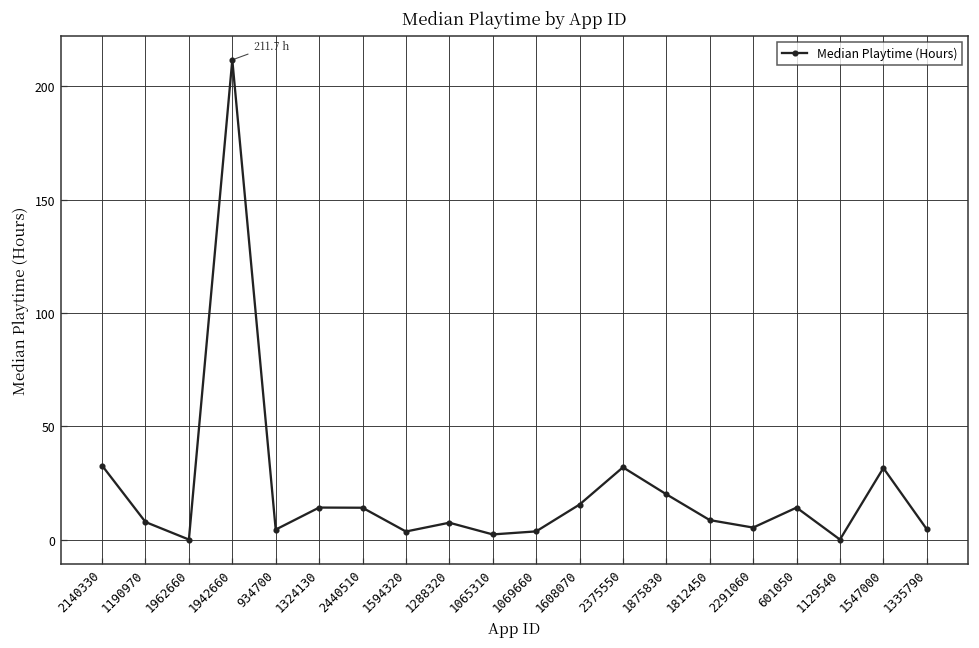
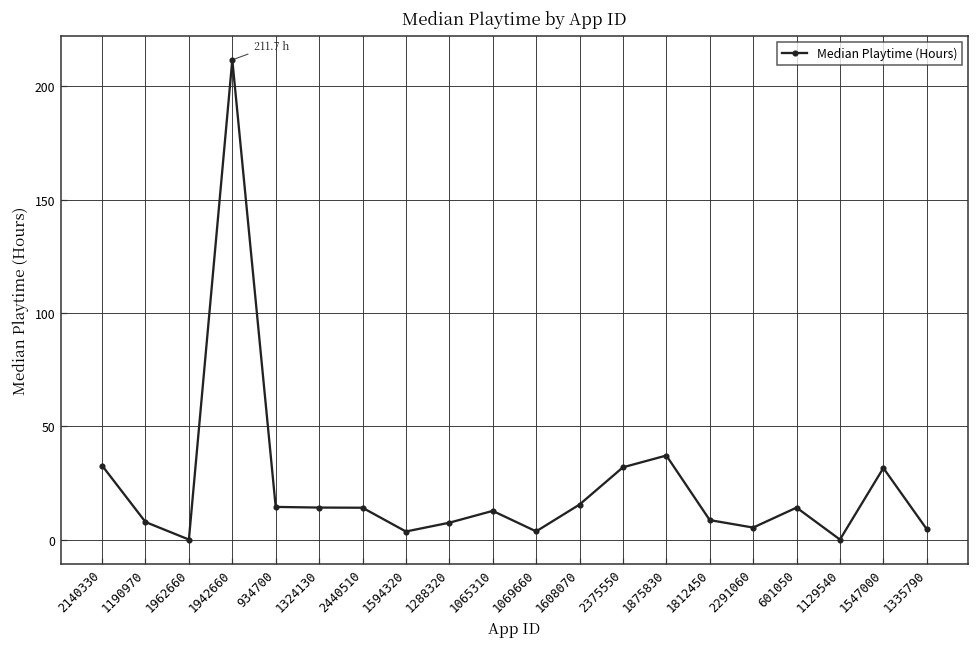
  {
    "2140330": 33,
    "1190970": 8,
    "1962660": 0,
-   "934700": 4,
+   "934700": 14,
    "1324130": 14,
    "2440510": 14,
    "1594320": 4,
    "1288320": 7,
-   "1065310": 2,
+   "1065310": 13,
    "1069660": 4,
    "1608070": 15,
    "2375550": 32,
-   "1875830": 20,
+   "1875830": 37,
    "1812450": 9,
    "2291060": 5,
    "601050": 14,
    "1129540": 0,
    "1547000": 32,
    "1335790": 5
  }
